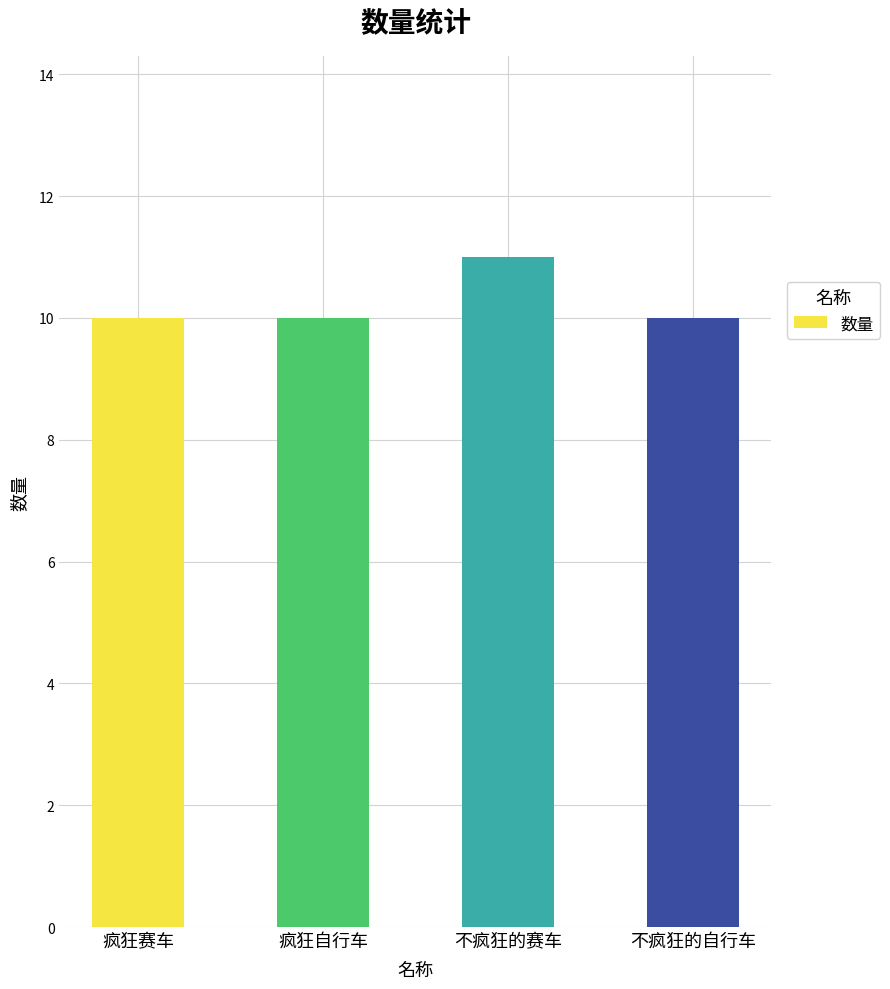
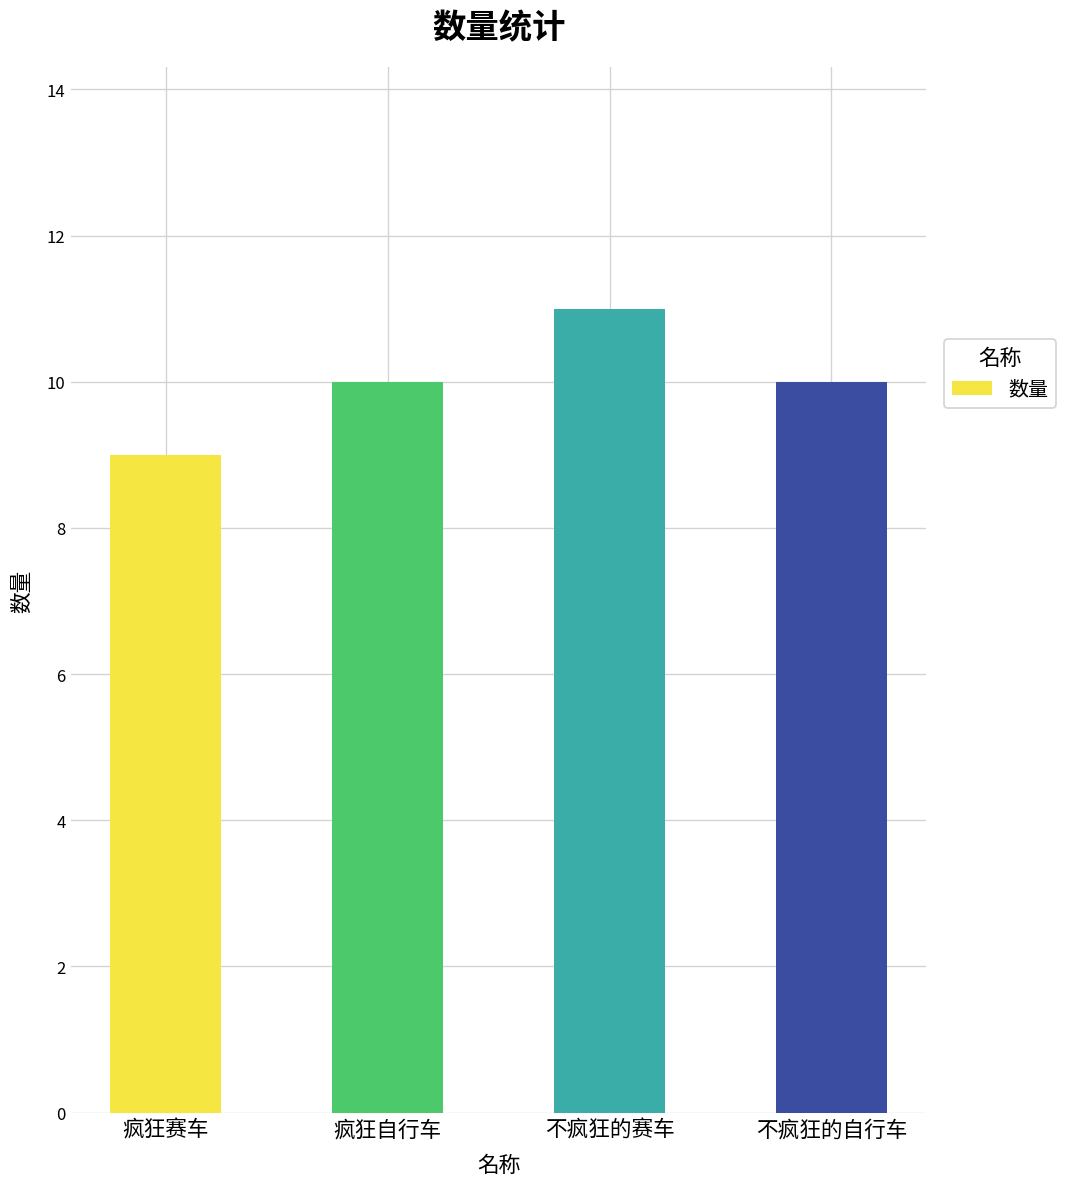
  {
-   "疯狂赛车": 10,
+   "疯狂赛车": 9,
    "疯狂自行车": 10,
    "不疯狂的赛车": 11,
    "不疯狂的自行车": 10
  }
